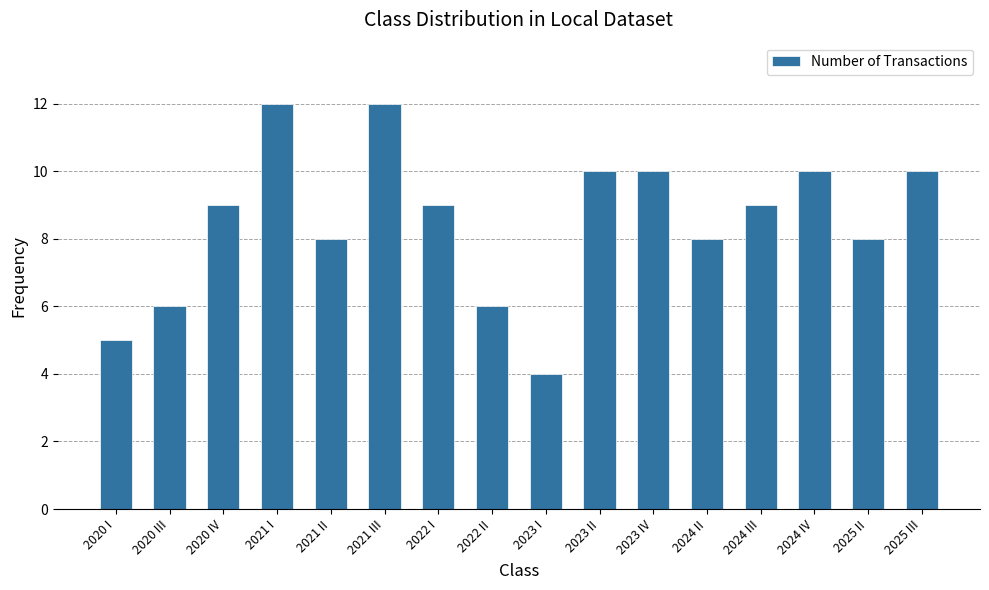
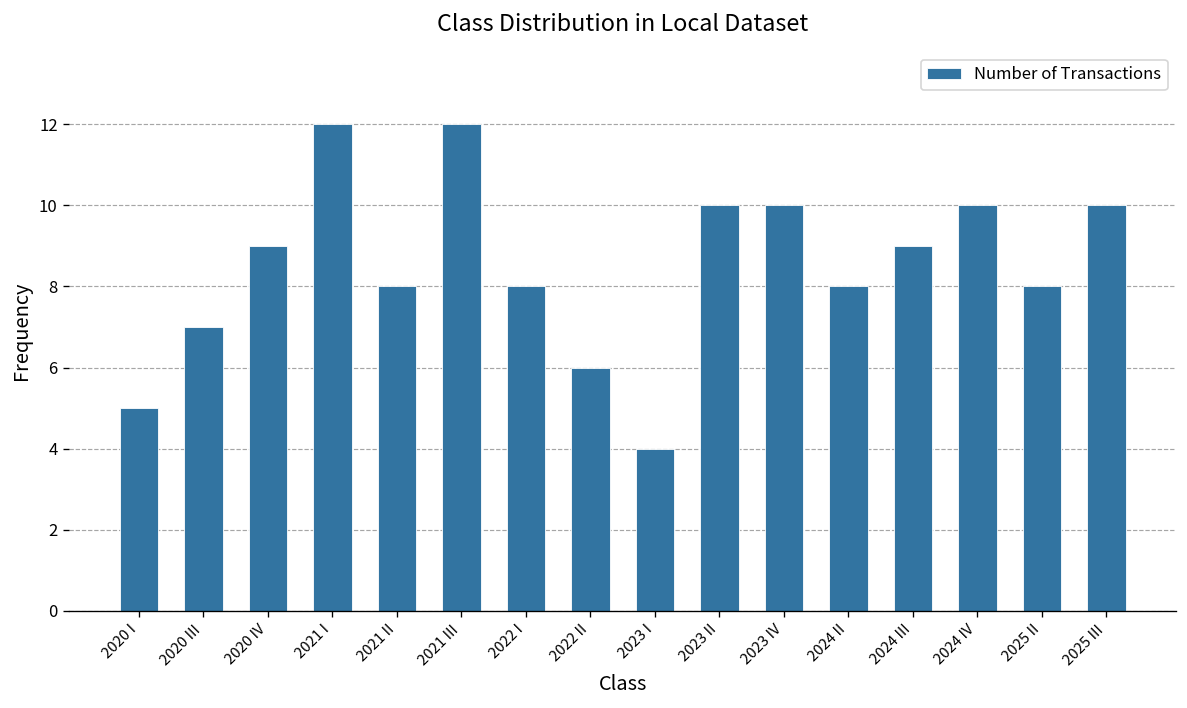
  {
    "2020 I": 5,
-   "2020 III": 6,
+   "2020 III": 7,
    "2020 IV": 9,
    "2021 I": 12,
    "2021 II": 8,
    "2021 III": 12,
-   "2022 I": 9,
+   "2022 I": 8,
    "2022 II": 6,
    "2023 I": 4,
    "2023 II": 10,
    "2023 IV": 10,
    "2024 II": 8,
    "2024 III": 9,
    "2024 IV": 10,
    "2025 II": 8,
    "2025 III": 10
  }
